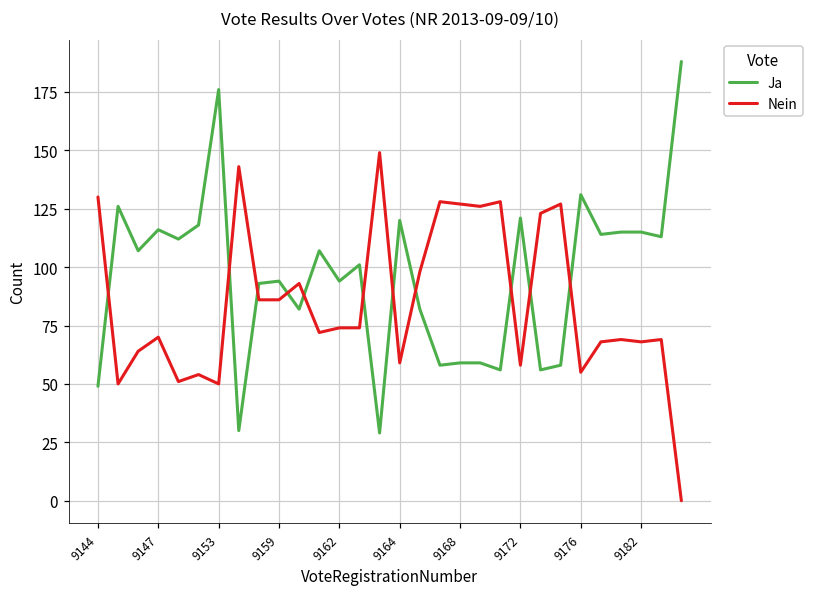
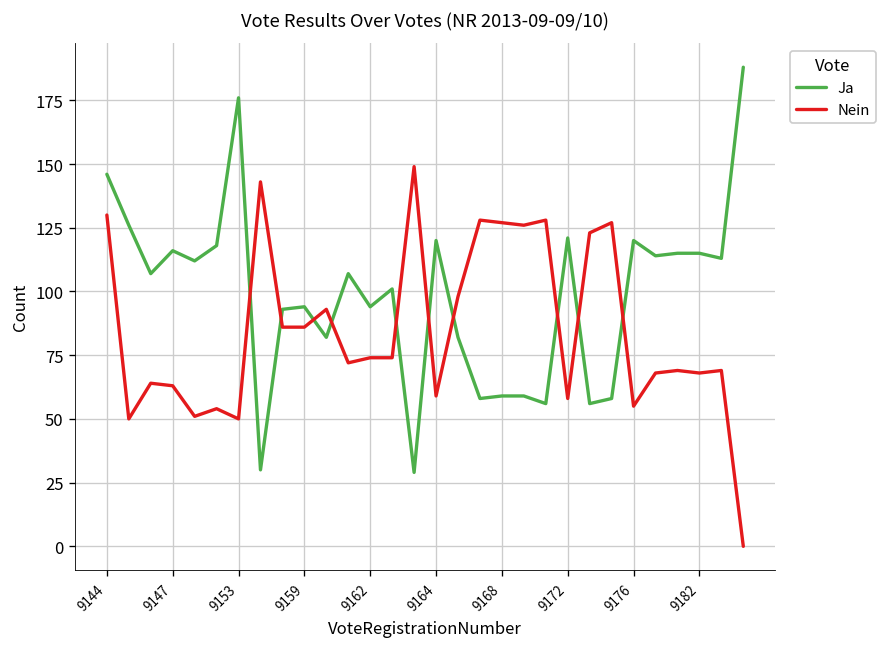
  {
    "Ja": {
-     "9144": 49,
+     "9144": 146,
      "9147": 116,
      "9153": 176,
      "9159": 94,
      "9162": 94,
      "9164": 120,
      "9168": 59,
      "9172": 121,
-     "9176": 131,
+     "9176": 120,
      "9182": 115
    },
    "Nein": {
      "9144": 130,
-     "9147": 70,
+     "9147": 63,
      "9153": 50,
      "9159": 86,
      "9162": 74,
      "9164": 59,
      "9168": 127,
      "9172": 58,
      "9176": 55,
      "9182": 68
    }
  }
